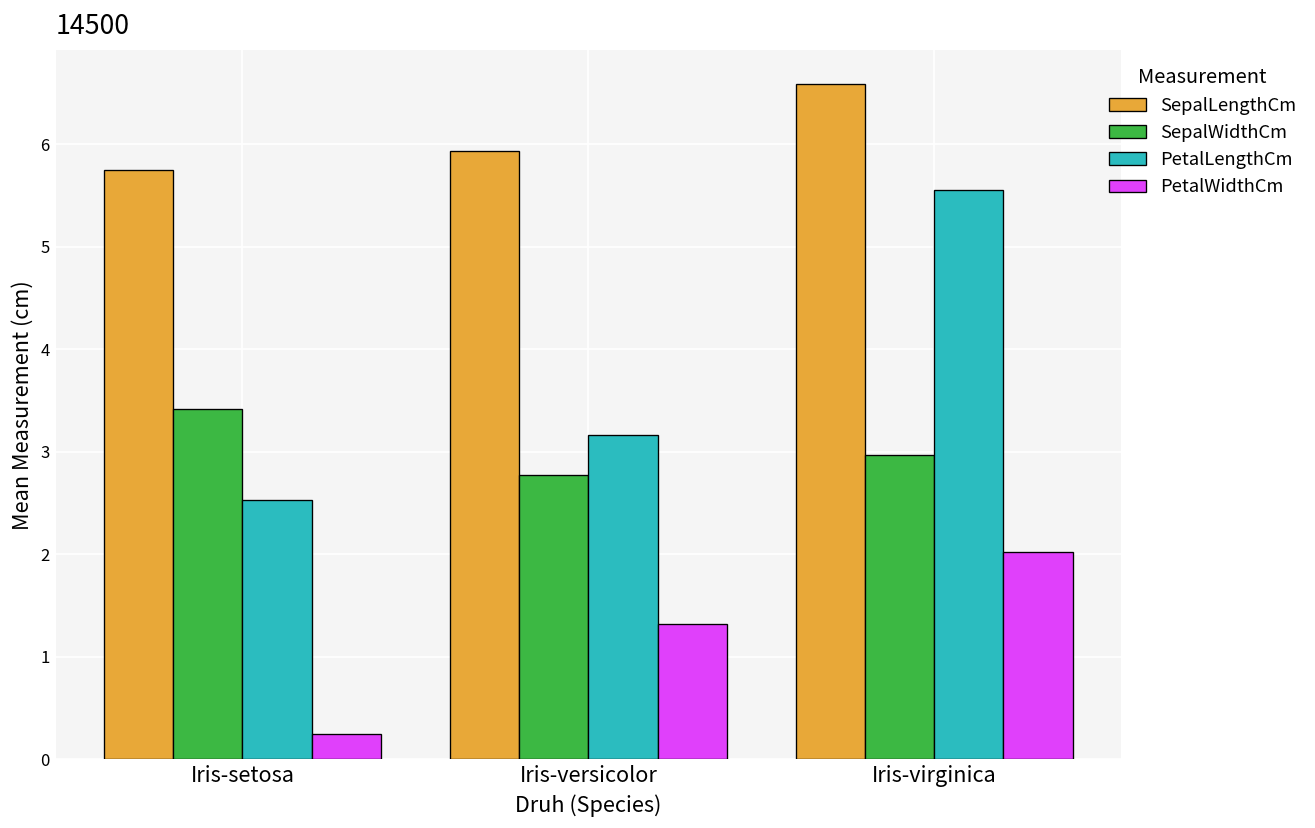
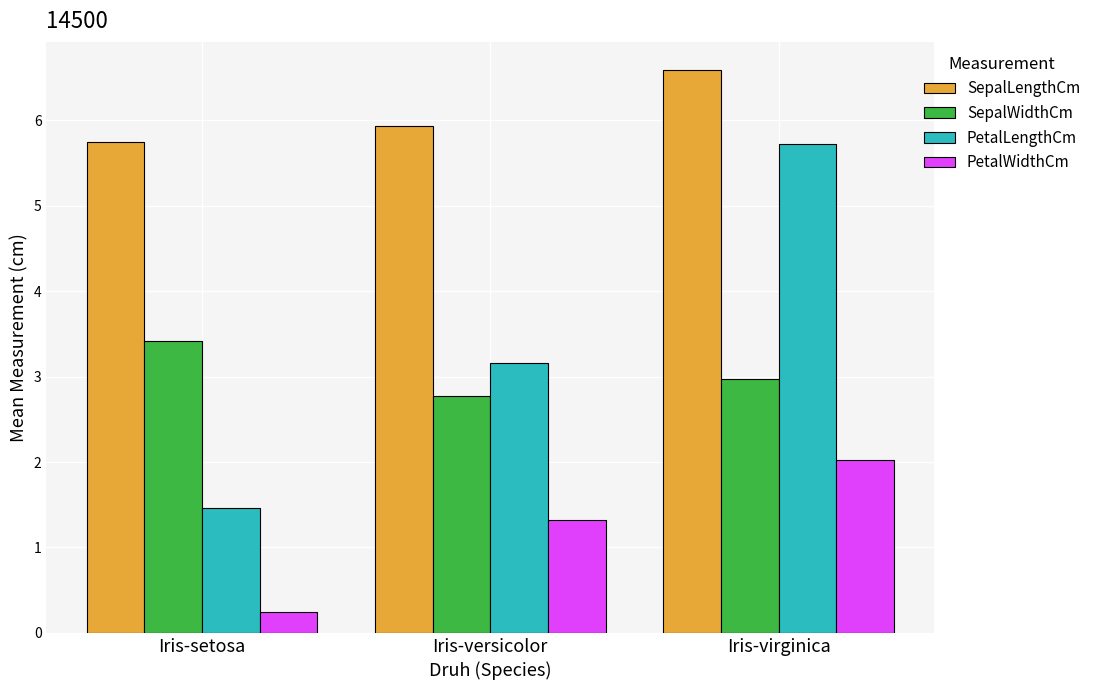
  {
    "SepalLengthCm": {
      "Iris-setosa": 5.7,
      "Iris-versicolor": 5.9,
      "Iris-virginica": 6.6
    },
    "SepalWidthCm": {
      "Iris-setosa": 3.4,
      "Iris-versicolor": 2.8,
      "Iris-virginica": 3.0
    },
    "PetalLengthCm": {
-     "Iris-setosa": 2.5,
+     "Iris-setosa": 1.5,
      "Iris-versicolor": 3.2,
-     "Iris-virginica": 5.6
+     "Iris-virginica": 5.7
    },
    "PetalWidthCm": {
      "Iris-setosa": 0.2,
      "Iris-versicolor": 1.3,
      "Iris-virginica": 2.0
    }
  }
